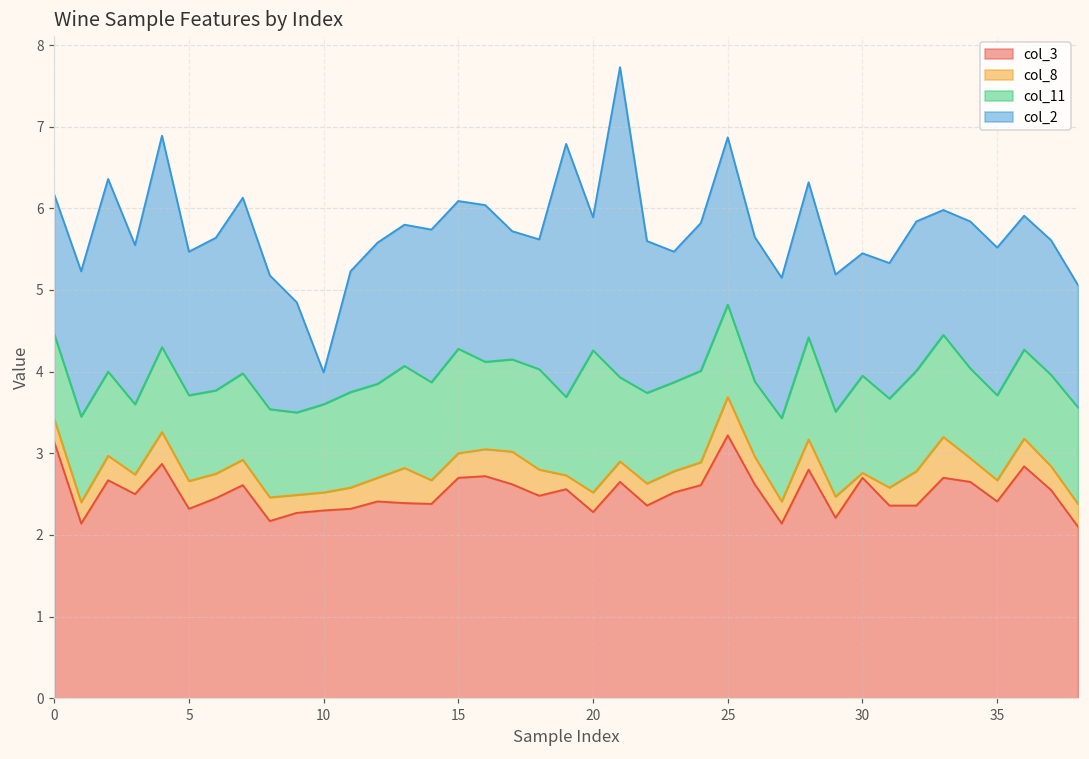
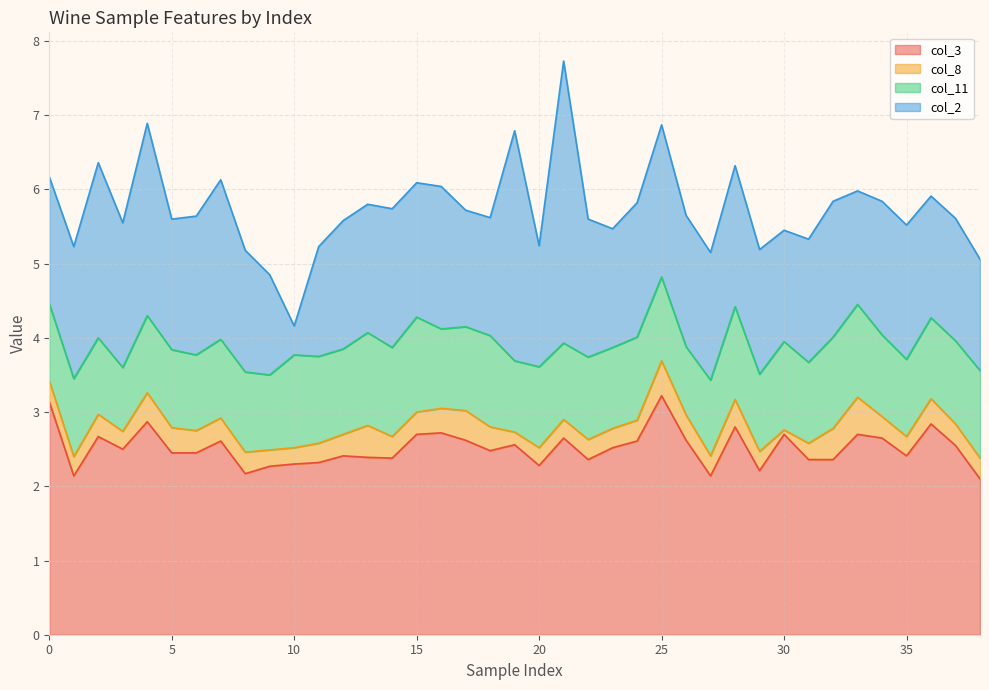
  {
    "col_3": {
      "0": 3.1,
-     "5": 2.3,
+     "5": 2.5,
      "10": 2.3,
      "15": 2.7,
      "20": 2.3,
      "25": 3.2,
      "30": 2.7,
      "35": 2.4
    },
    "col_8": {
      "0": 0.3,
      "5": 0.3,
      "10": 0.2,
      "15": 0.3,
      "20": 0.2,
      "25": 0.5,
      "30": 0.1,
      "35": 0.3
    },
    "col_11": {
      "0": 1.0,
      "5": 1.0,
-     "10": 1.1,
+     "10": 1.3,
      "15": 1.3,
-     "20": 1.7,
+     "20": 1.1,
      "25": 1.1,
      "30": 1.2,
      "35": 1.0
    },
    "col_2": {
      "0": 1.7,
      "5": 1.8,
      "10": 0.4,
      "15": 1.8,
      "20": 1.6,
      "25": 2.1,
      "30": 1.5,
      "35": 1.8
    }
  }
